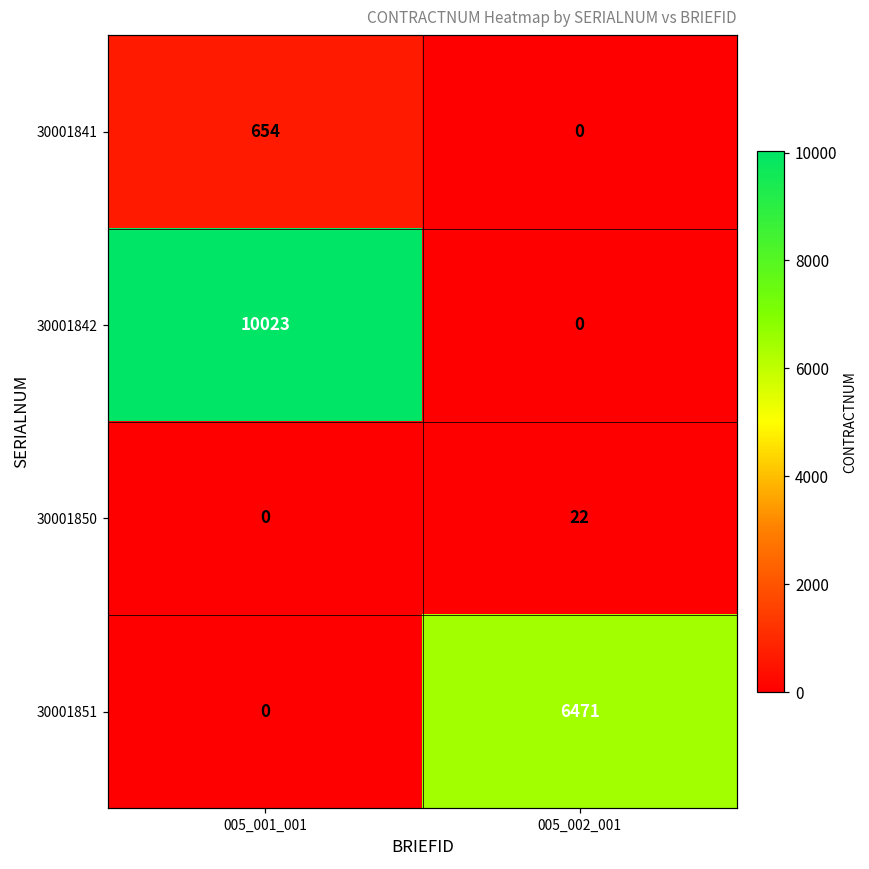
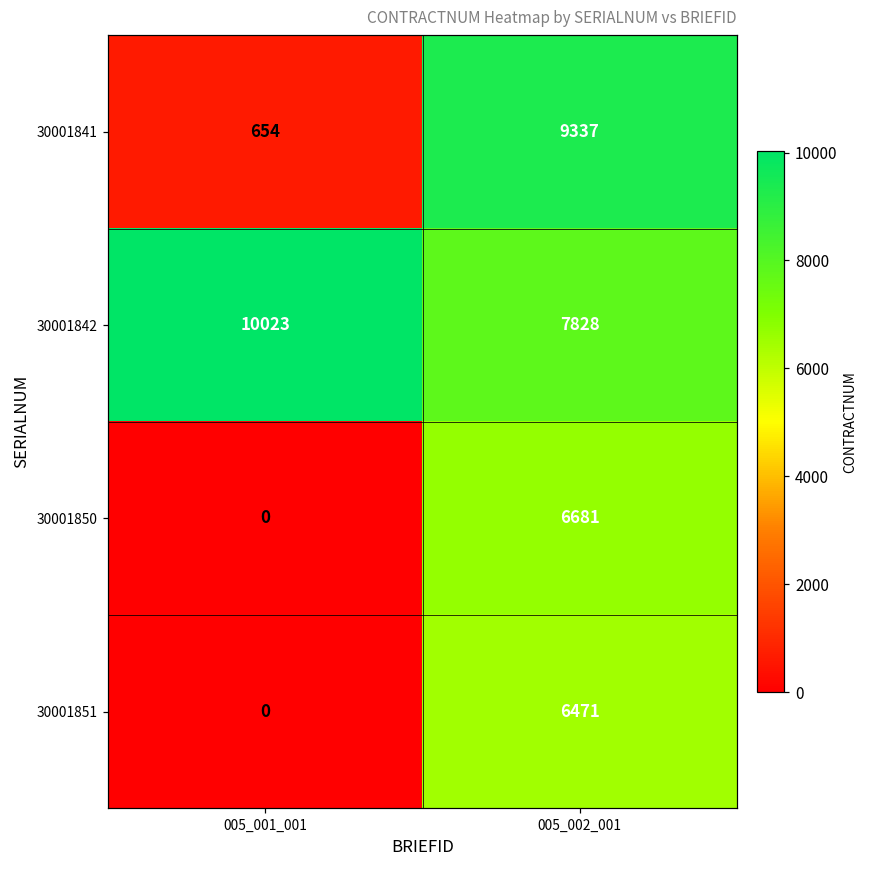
  {
    "30001841": {
      "005_001_001": 654,
-     "005_002_001": 0
+     "005_002_001": 9337
    },
    "30001842": {
      "005_001_001": 10023,
-     "005_002_001": 0
+     "005_002_001": 7828
    },
    "30001850": {
      "005_001_001": 0,
-     "005_002_001": 22
+     "005_002_001": 6681
    },
    "30001851": {
      "005_001_001": 0,
      "005_002_001": 6471
    }
  }
